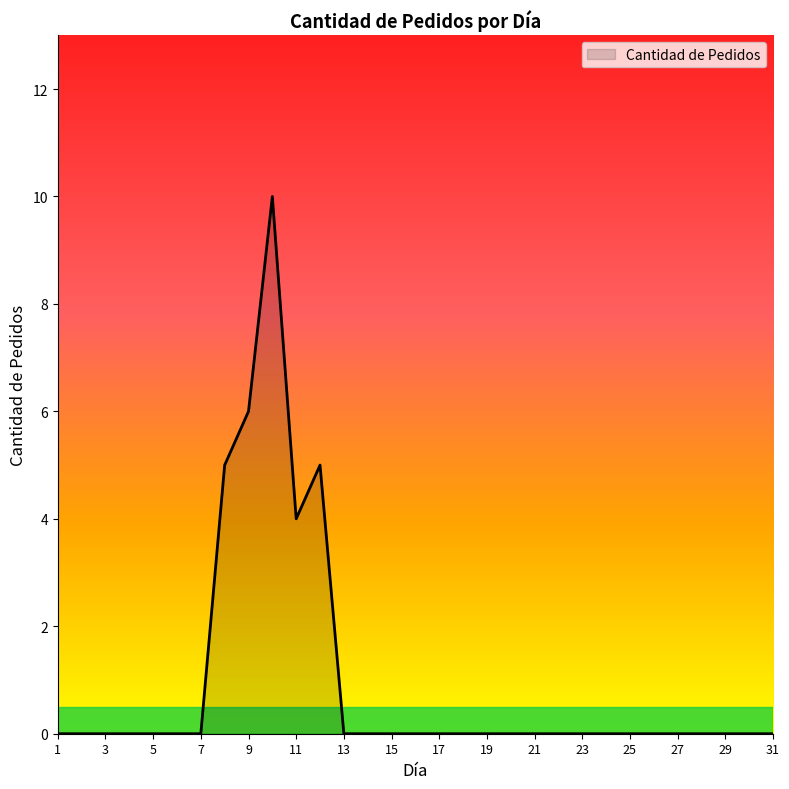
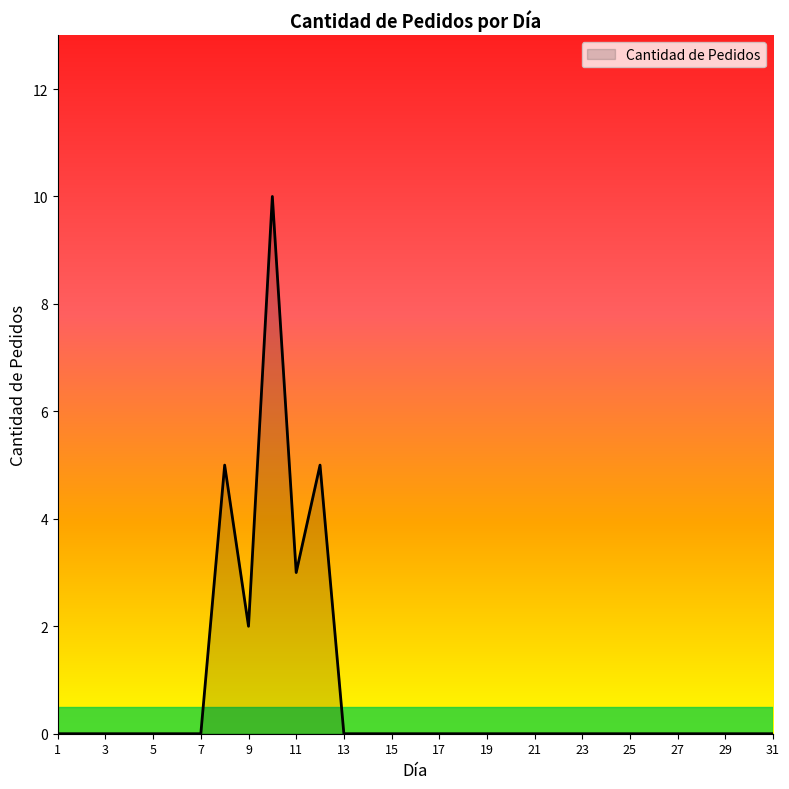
  {
-   "9": 6,
-   "11": 4
+   "9": 2,
+   "11": 3
  }
